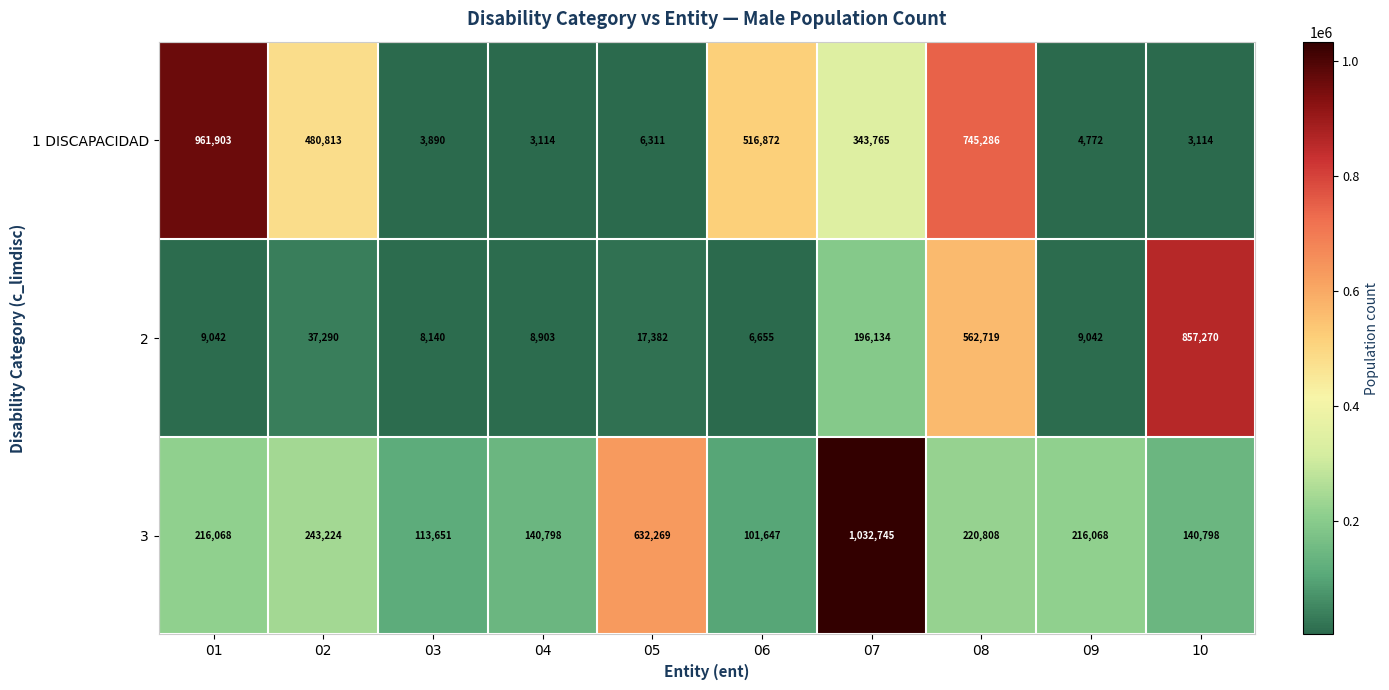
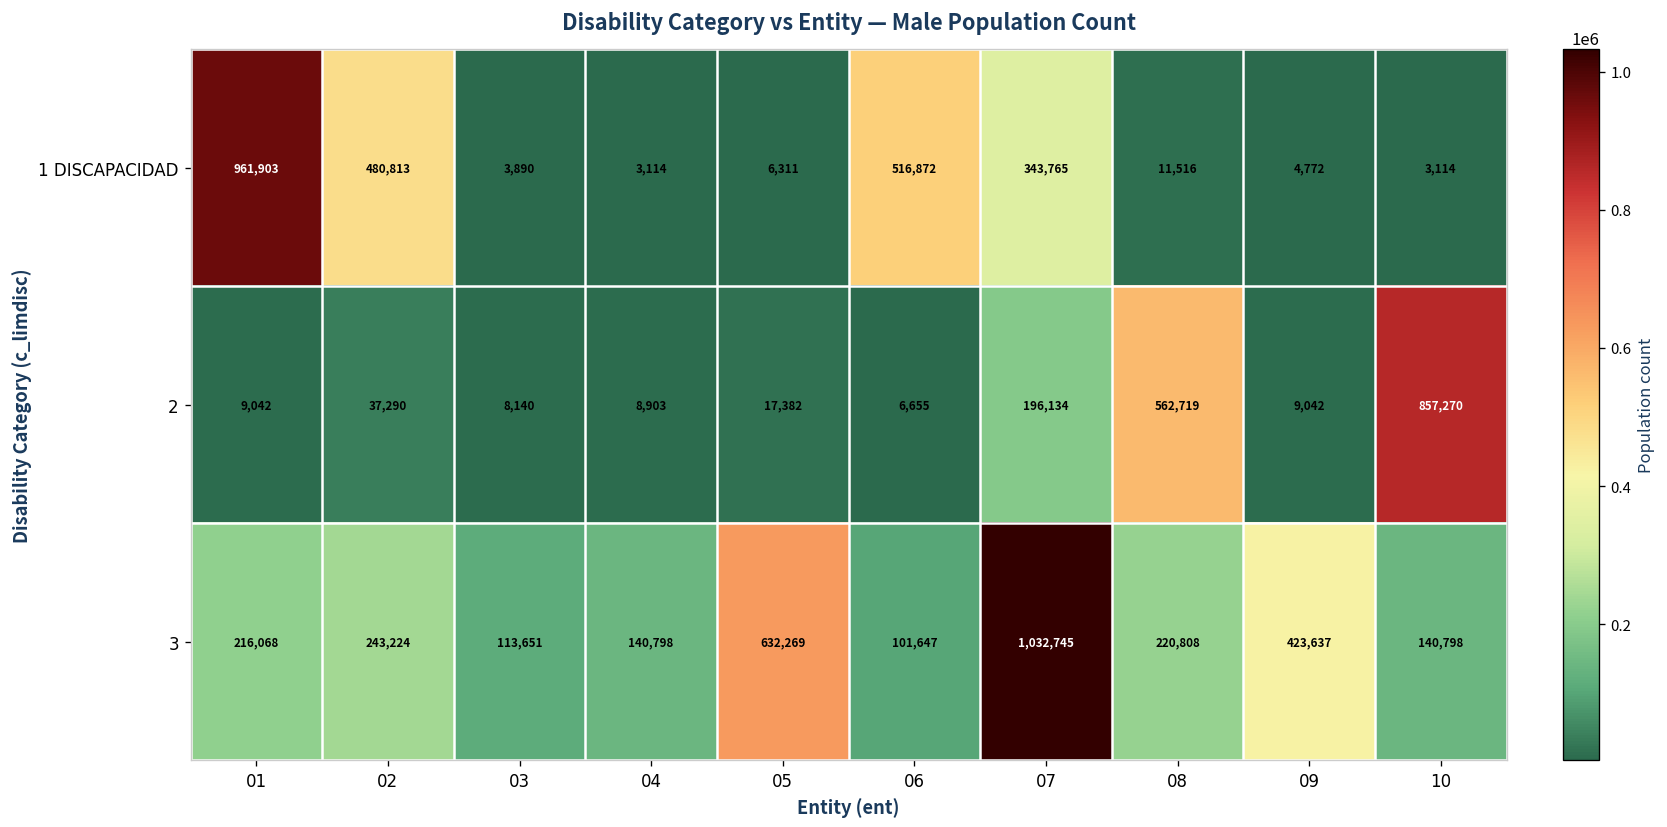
  {
    "1 DISCAPACIDAD": {
      "01": "961,903",
      "02": "480,813",
      "03": "3,890",
      "04": "3,114",
      "05": "6,311",
      "06": "516,872",
      "07": "343,765",
-     "08": "745,286",
+     "08": "11,516",
      "09": "4,772",
      "10": "3,114"
    },
    "2": {
      "01": "9,042",
      "02": "37,290",
      "03": "8,140",
      "04": "8,903",
      "05": "17,382",
      "06": "6,655",
      "07": "196,134",
      "08": "562,719",
      "09": "9,042",
      "10": "857,270"
    },
    "3": {
      "01": "216,068",
      "02": "243,224",
      "03": "113,651",
      "04": "140,798",
      "05": "632,269",
      "06": "101,647",
      "07": "1,032,745",
      "08": "220,808",
-     "09": "216,068",
+     "09": "423,637",
      "10": "140,798"
    }
  }
